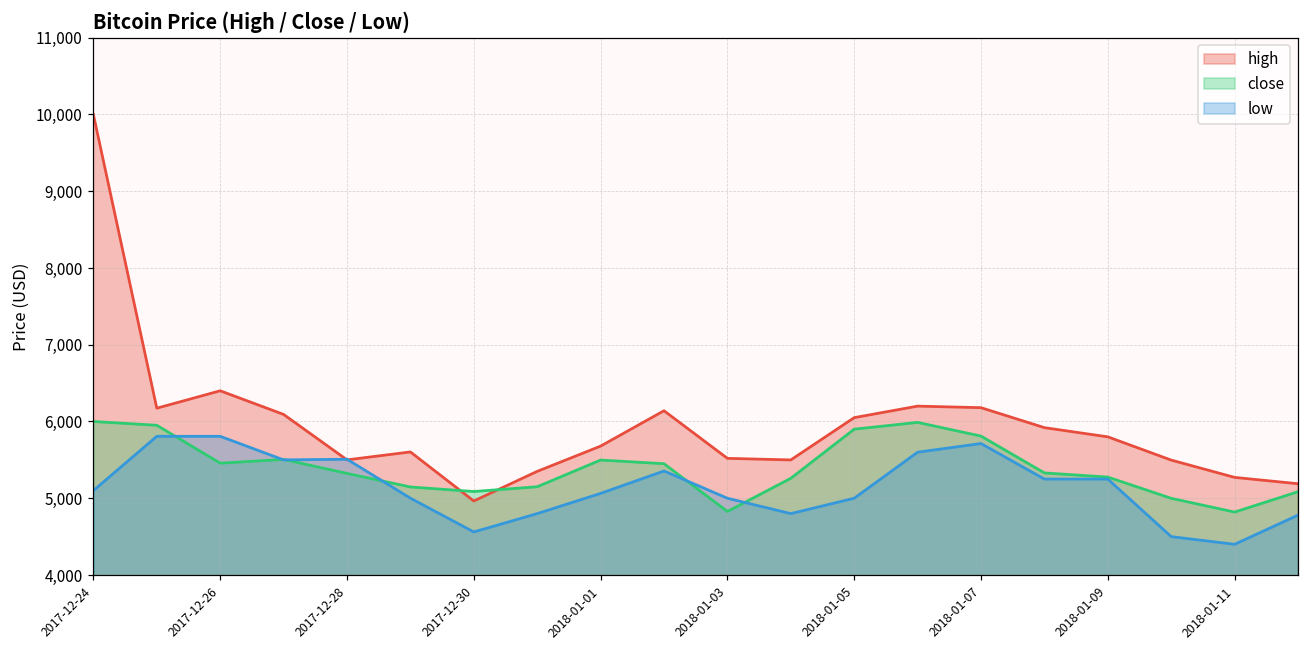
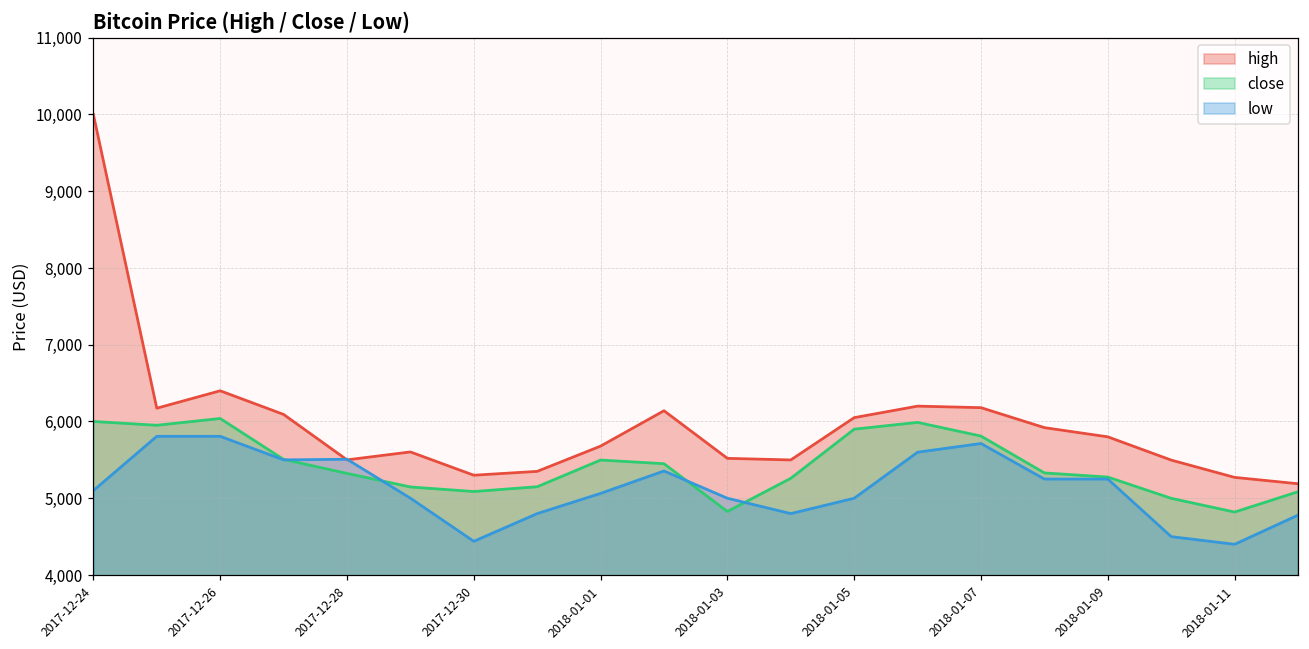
  {
    "high": {
      "2017-12-24": "10,000",
      "2017-12-26": "6,400",
-     "2017-12-30": "5,000",
+     "2017-12-30": "5,300",
      "2018-01-01": "5,700",
      "2018-01-03": "5,500",
      "2018-01-05": "6,100",
      "2018-01-07": "6,200",
      "2018-01-09": "5,800",
      "2018-01-11": "5,300"
    },
    "close": {
      "2017-12-24": "6,000",
-     "2017-12-26": "5,500",
+     "2017-12-26": "6,000",
      "2017-12-28": "5,300",
      "2017-12-30": "5,100",
      "2018-01-01": "5,500",
      "2018-01-03": "4,800",
      "2018-01-05": "5,900",
      "2018-01-07": "5,800",
      "2018-01-11": "4,800"
    },
    "low": {
      "2017-12-24": "5,100",
      "2017-12-26": "5,800",
-     "2017-12-30": "4,600",
+     "2017-12-30": "4,400",
      "2018-01-01": "5,100",
      "2018-01-03": "5,000",
      "2018-01-05": "5,000",
      "2018-01-07": "5,700",
      "2018-01-11": "4,400"
    }
  }
